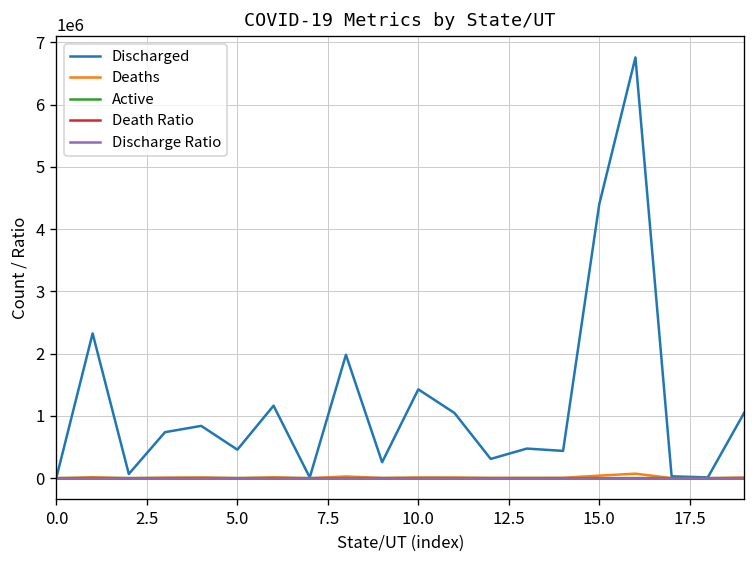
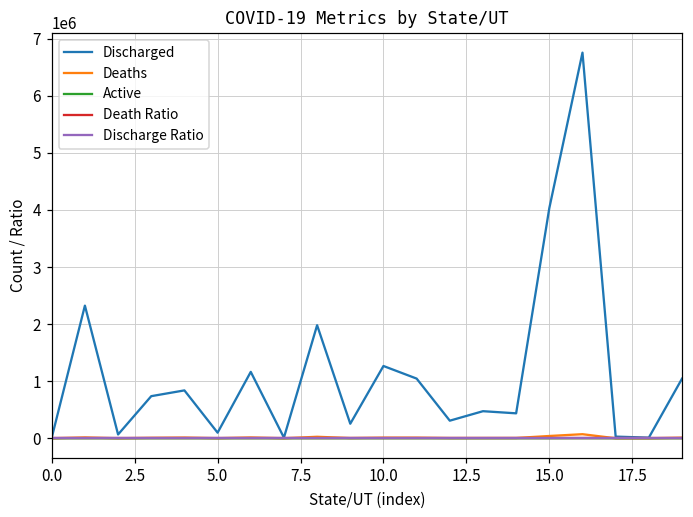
  {
    "Discharged": {
-     "5.0": 500000,
-     "10.0": 1400000,
-     "15.0": 4400000
+     "5.0": 100000,
+     "10.0": 1300000,
+     "15.0": 4000000
    }
  }
